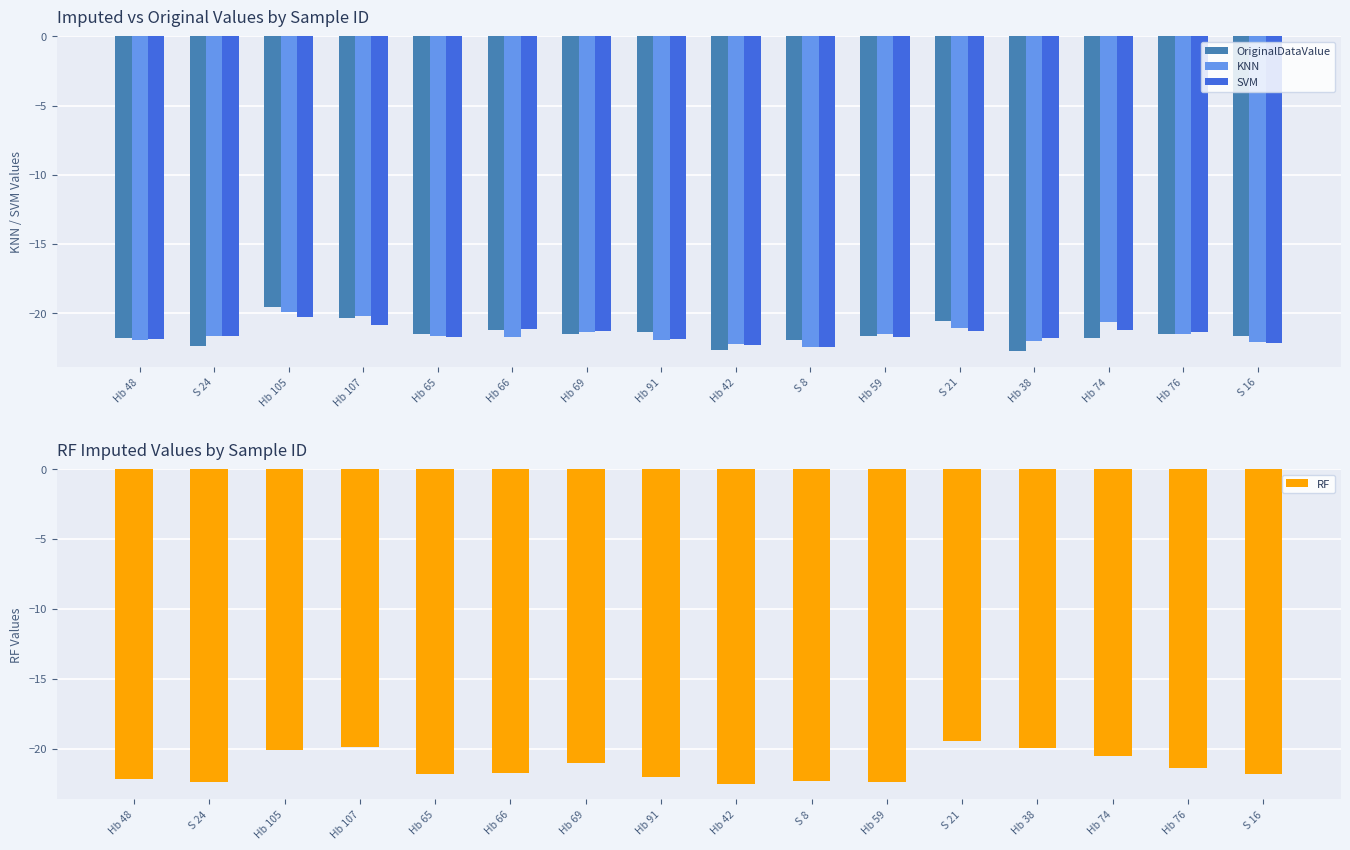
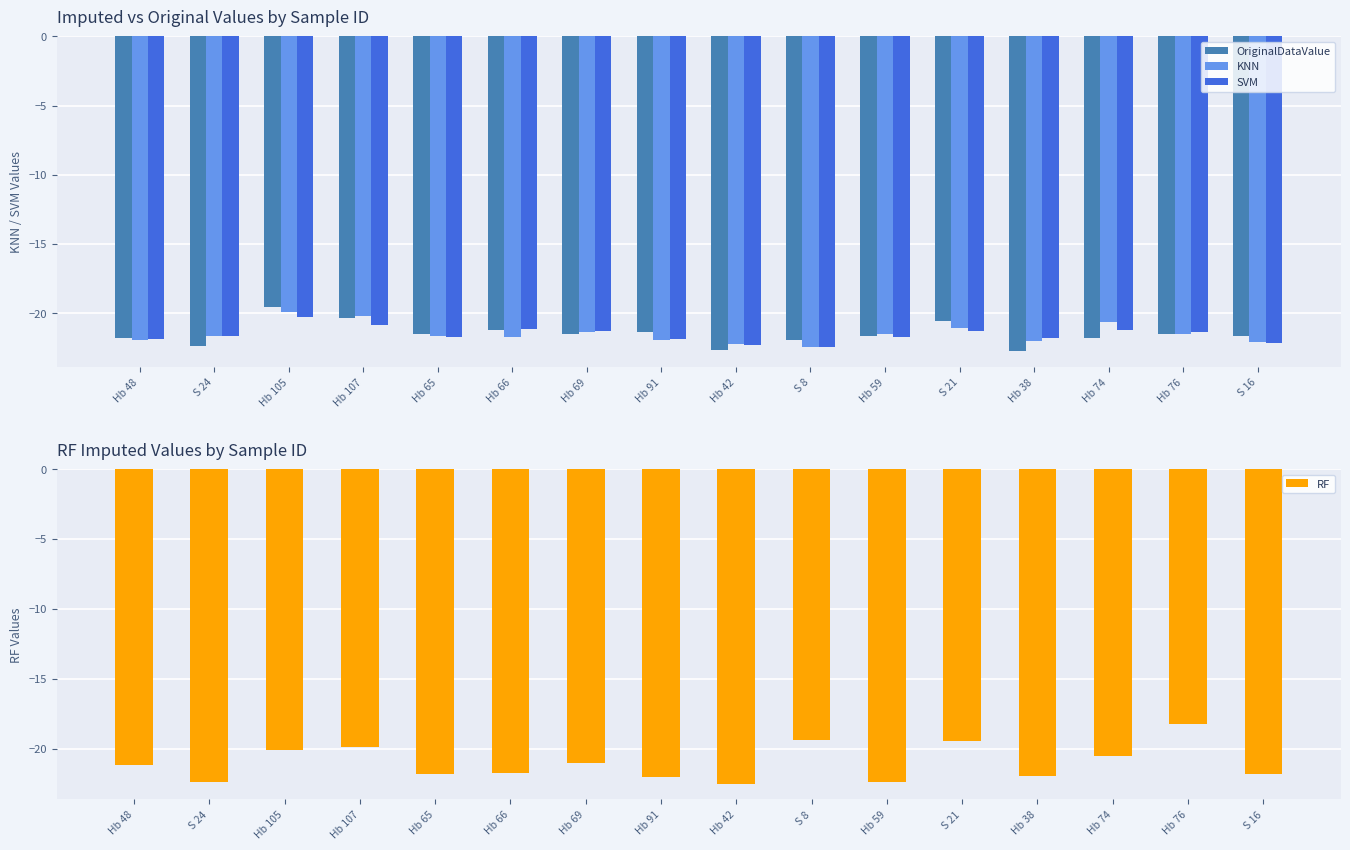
  {
    "RF Imputed Values by Sample ID": {
-     "Hb 48": -22.2,
+     "Hb 48": -21.2,
      "S 24": -22.4,
      "Hb 105": -20.1,
      "Hb 107": -19.9,
      "Hb 65": -21.8,
      "Hb 66": -21.7,
      "Hb 69": -21.0,
      "Hb 91": -22.0,
      "Hb 42": -22.5,
-     "S 8": -22.3,
+     "S 8": -19.4,
      "Hb 59": -22.4,
      "S 21": -19.5,
-     "Hb 38": -19.9,
+     "Hb 38": -21.9,
      "Hb 74": -20.5,
-     "Hb 76": -21.4,
+     "Hb 76": -18.2,
      "S 16": -21.8
    }
  }
